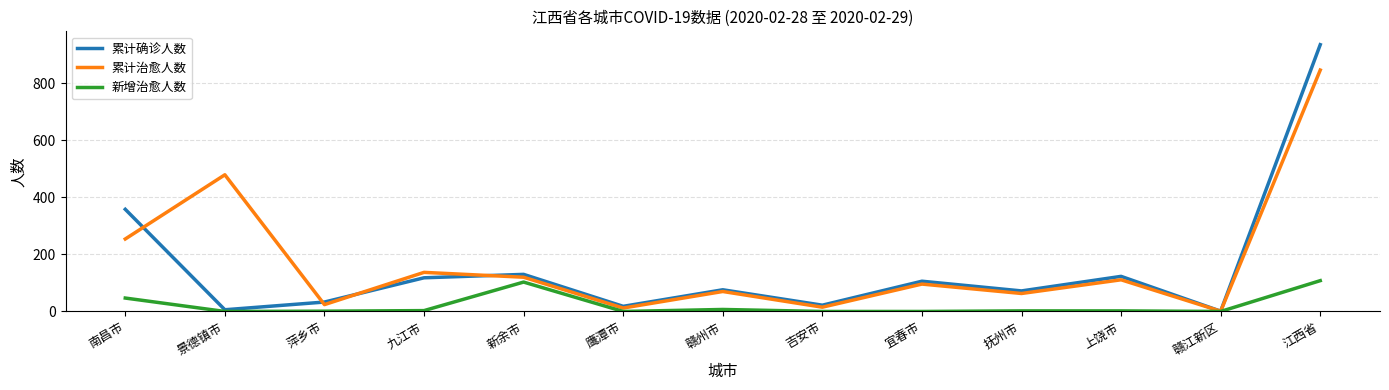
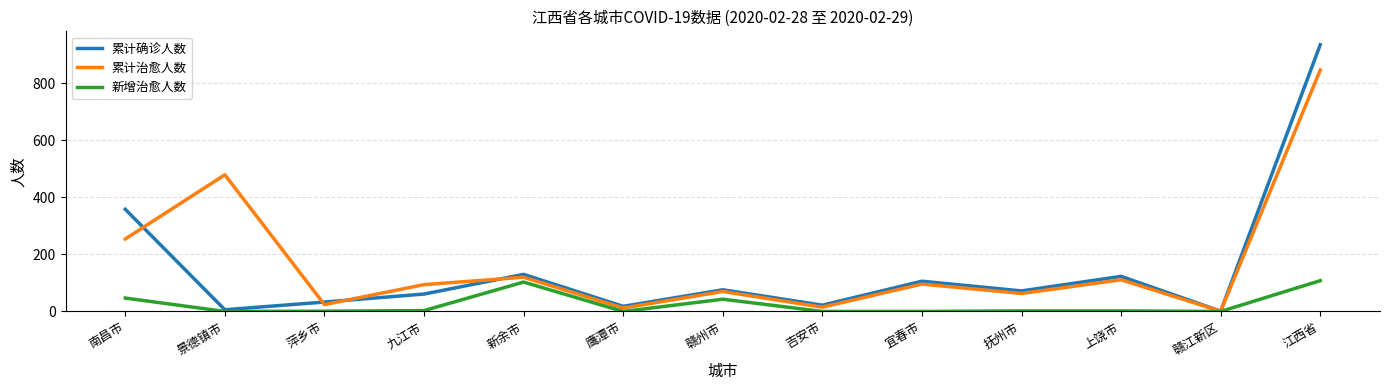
  {
    "累计确诊人数": {
      "南昌市": 360,
      "萍乡市": 30,
-     "九江市": 120,
+     "九江市": 60,
      "新余市": 130,
      "宜春市": 110,
      "抚州市": 70,
      "上饶市": 120,
      "江西省": 940
    },
    "累计治愈人数": {
      "南昌市": 250,
      "景德镇市": 480,
      "萍乡市": 20,
-     "九江市": 140,
+     "九江市": 90,
      "新余市": 120,
      "宜春市": 100,
      "抚州市": 60,
      "上饶市": 110,
      "江西省": 850
    },
    "新增治愈人数": {
      "南昌市": 50,
      "萍乡市": 0,
      "九江市": 0,
      "新余市": 100,
      "鹰潭市": 0,
-     "赣州市": 10,
+     "赣州市": 40,
      "吉安市": 0,
      "宜春市": 0,
      "抚州市": 0,
      "上饶市": 0,
      "江西省": 110
    }
  }
